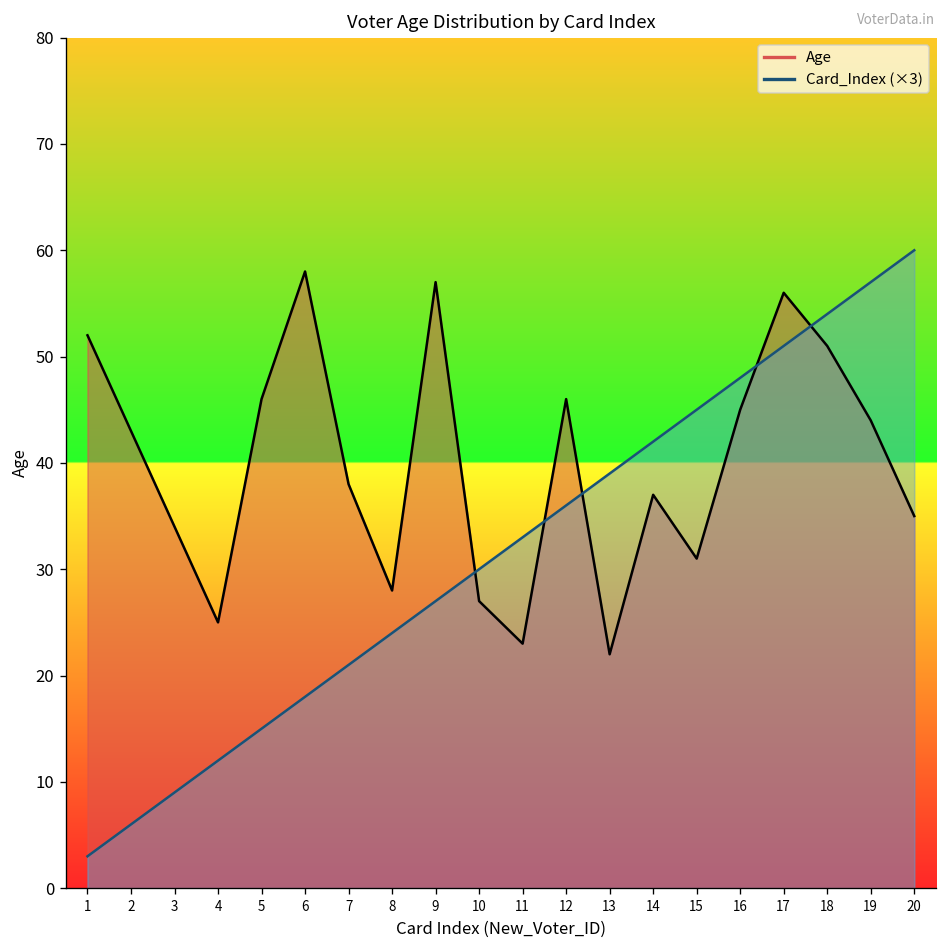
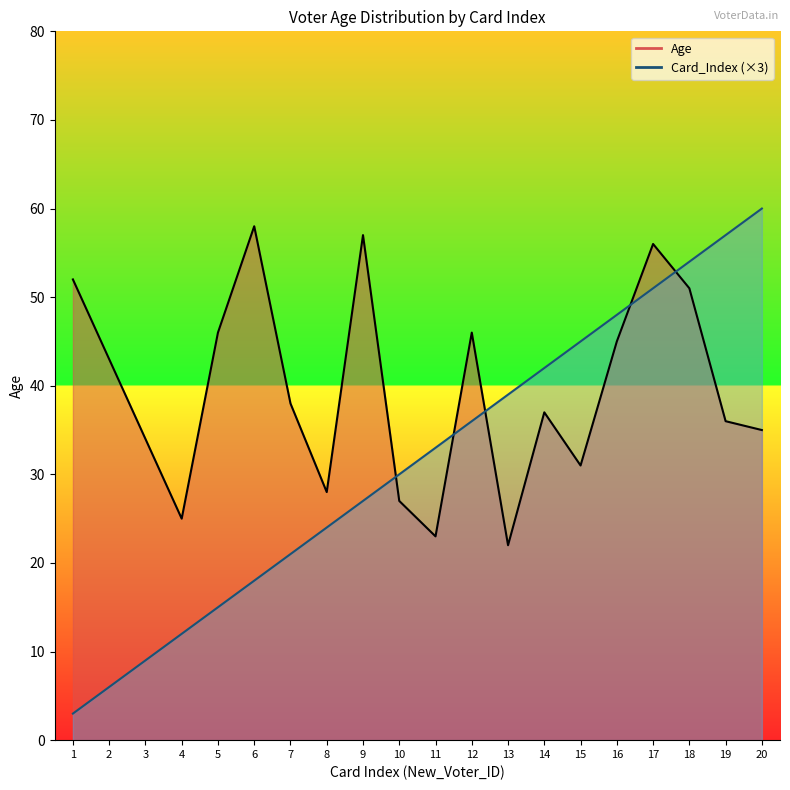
  {
    "Age": {
      "1": 52,
      "2": 43,
      "3": 34,
      "4": 25,
      "5": 46,
      "6": 58,
      "7": 38,
      "8": 28,
      "9": 57,
      "10": 27,
      "11": 23,
      "12": 46,
      "13": 22,
      "14": 37,
      "15": 31,
      "16": 45,
      "17": 56,
      "18": 51,
-     "19": 44,
+     "19": 36,
      "20": 35
    }
  }
